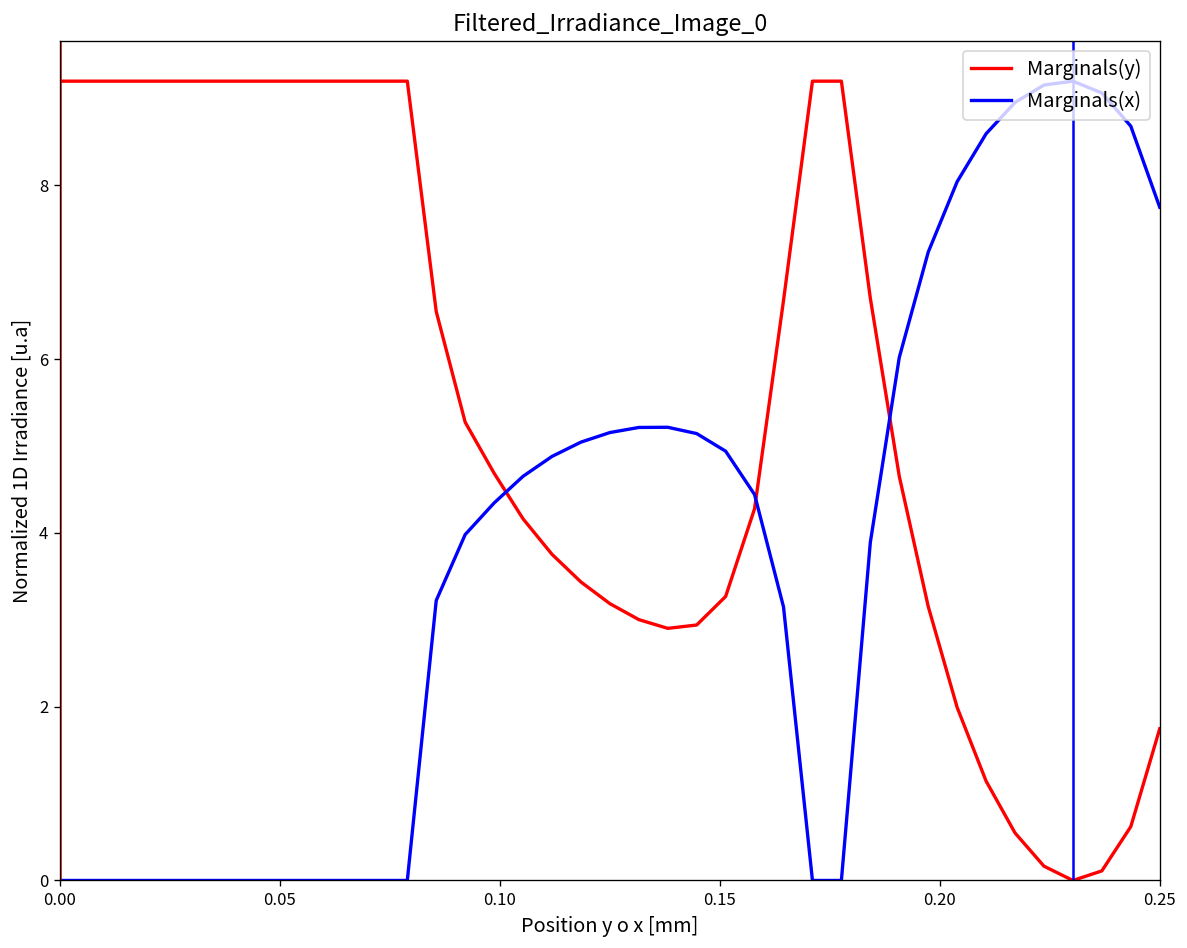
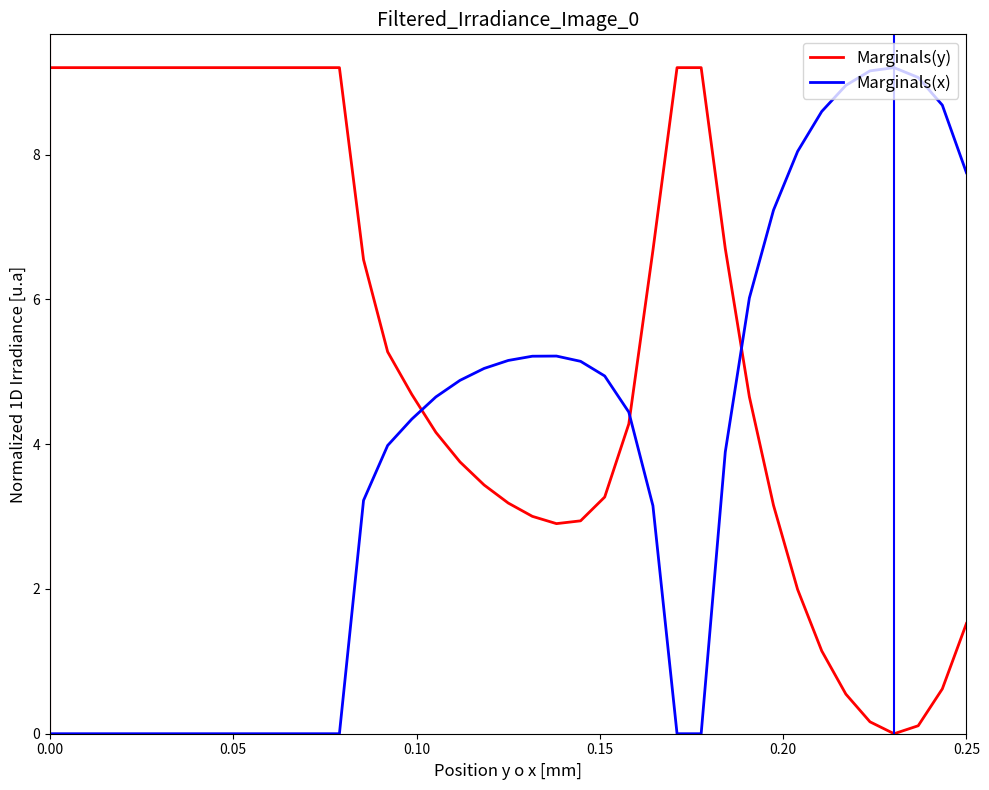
  {
    "Marginals(y)": {
      "0.00": 9.2,
-     "0.25": 1.7
+     "0.25": 1.5
    },
    "Marginals(x)": {
      "0.00": 0.0,
      "0.25": 7.7
    }
  }
